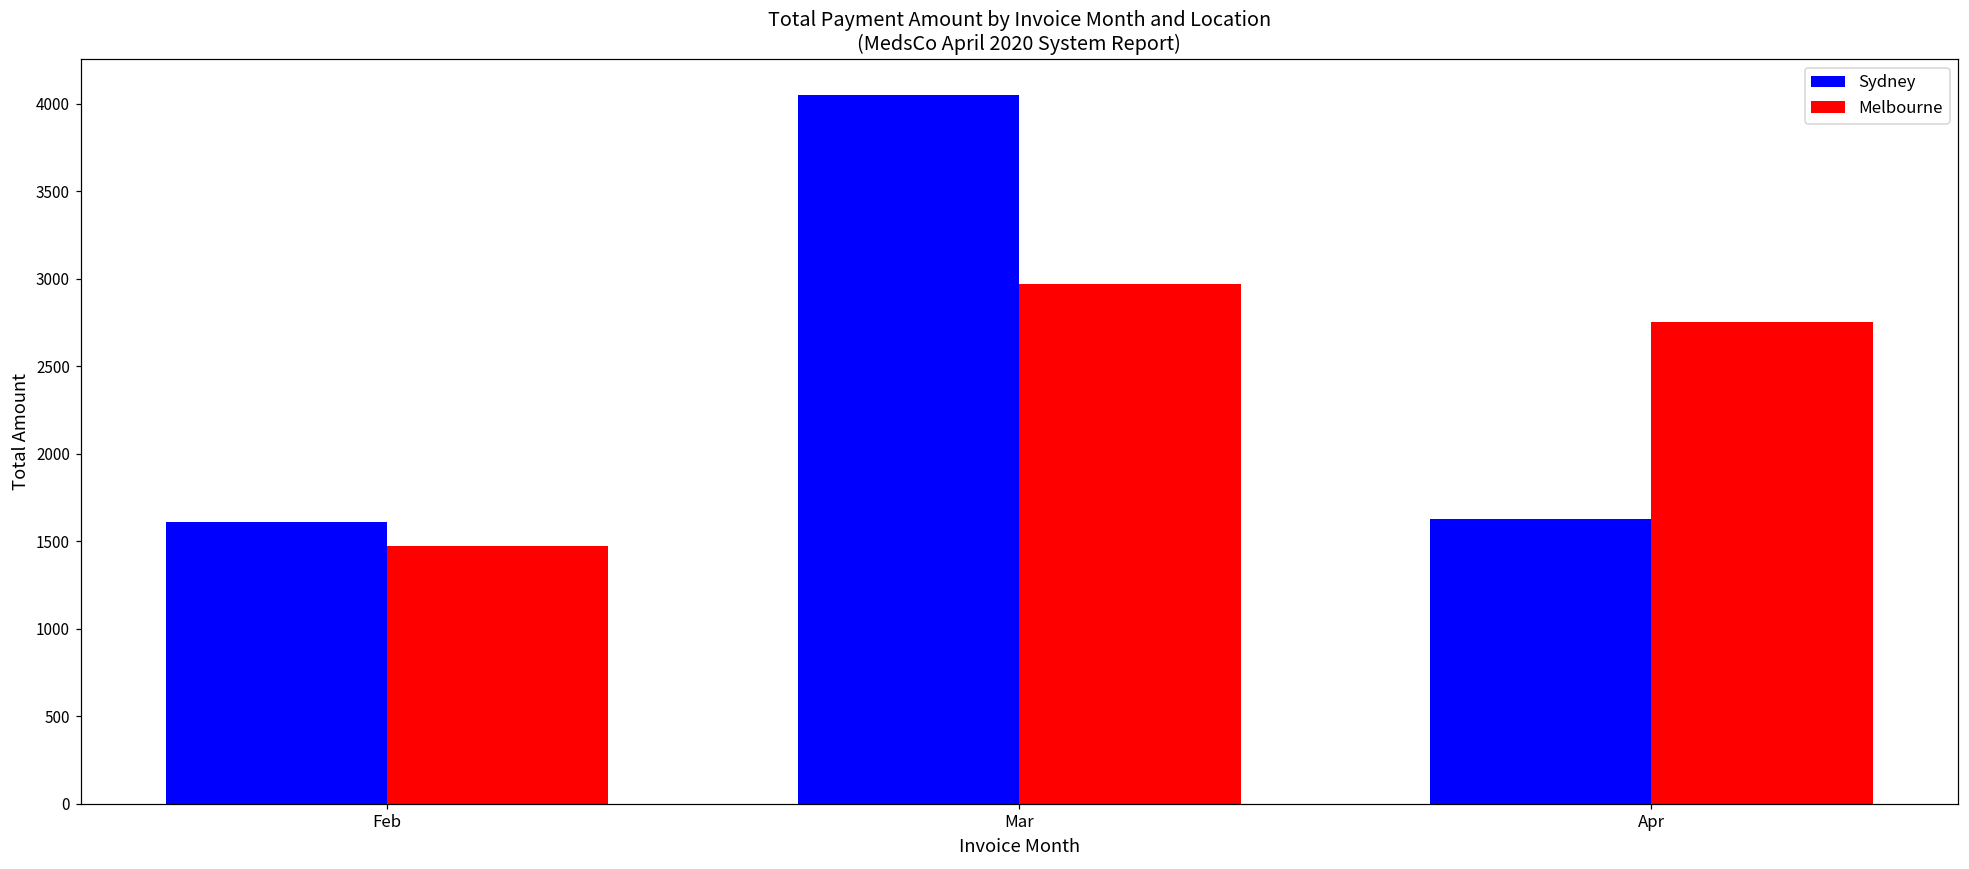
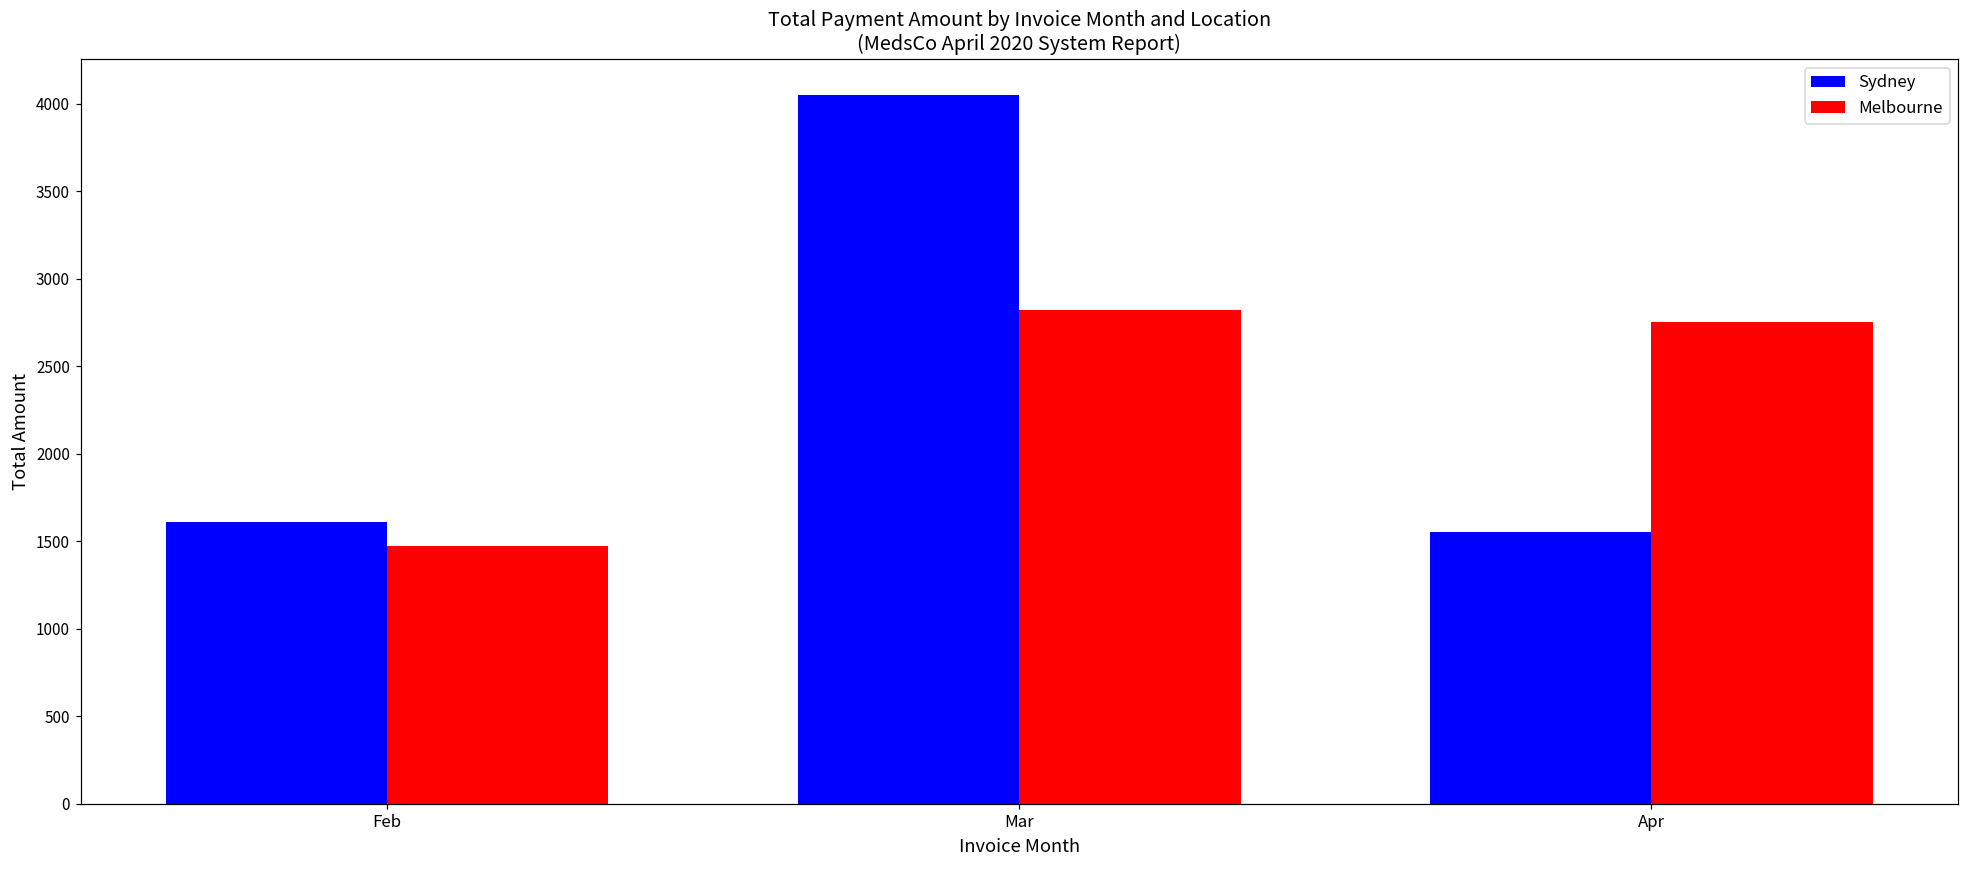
  {
    "Sydney": {
      "Feb": 1610,
      "Mar": 4050,
-     "Apr": 1620
+     "Apr": 1550
    },
    "Melbourne": {
      "Feb": 1470,
-     "Mar": 2970,
+     "Mar": 2820,
      "Apr": 2750
    }
  }
